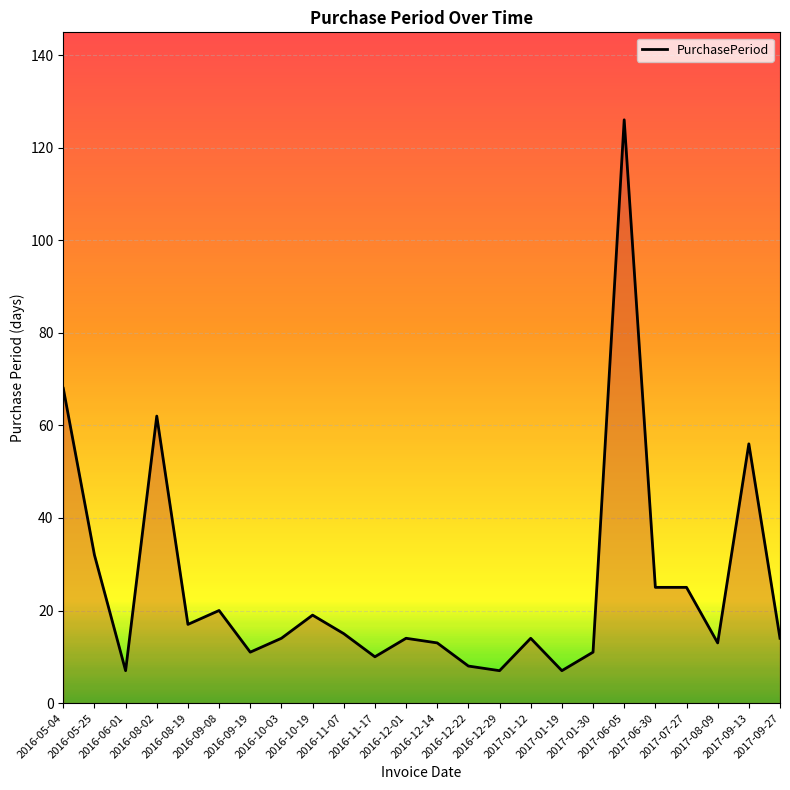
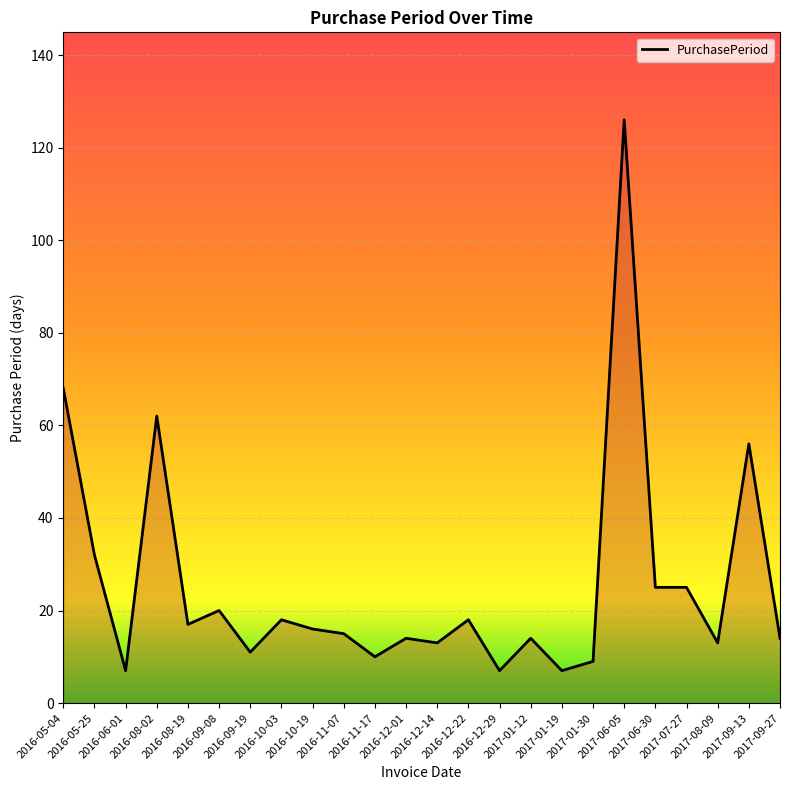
  {
    "2016-05-04": 68,
    "2016-05-25": 32,
    "2016-06-01": 7,
    "2016-08-02": 62,
    "2016-08-19": 17,
    "2016-09-08": 20,
    "2016-09-19": 11,
-   "2016-10-03": 14,
-   "2016-10-19": 19,
+   "2016-10-03": 18,
+   "2016-10-19": 16,
    "2016-11-07": 15,
    "2016-11-17": 10,
    "2016-12-01": 14,
    "2016-12-14": 13,
-   "2016-12-22": 8,
+   "2016-12-22": 18,
    "2016-12-29": 7,
    "2017-01-12": 14,
    "2017-01-19": 7,
-   "2017-01-30": 11,
+   "2017-01-30": 9,
    "2017-06-05": 126,
    "2017-06-30": 25,
    "2017-07-27": 25,
    "2017-08-09": 13,
    "2017-09-13": 56,
    "2017-09-27": 14
  }
